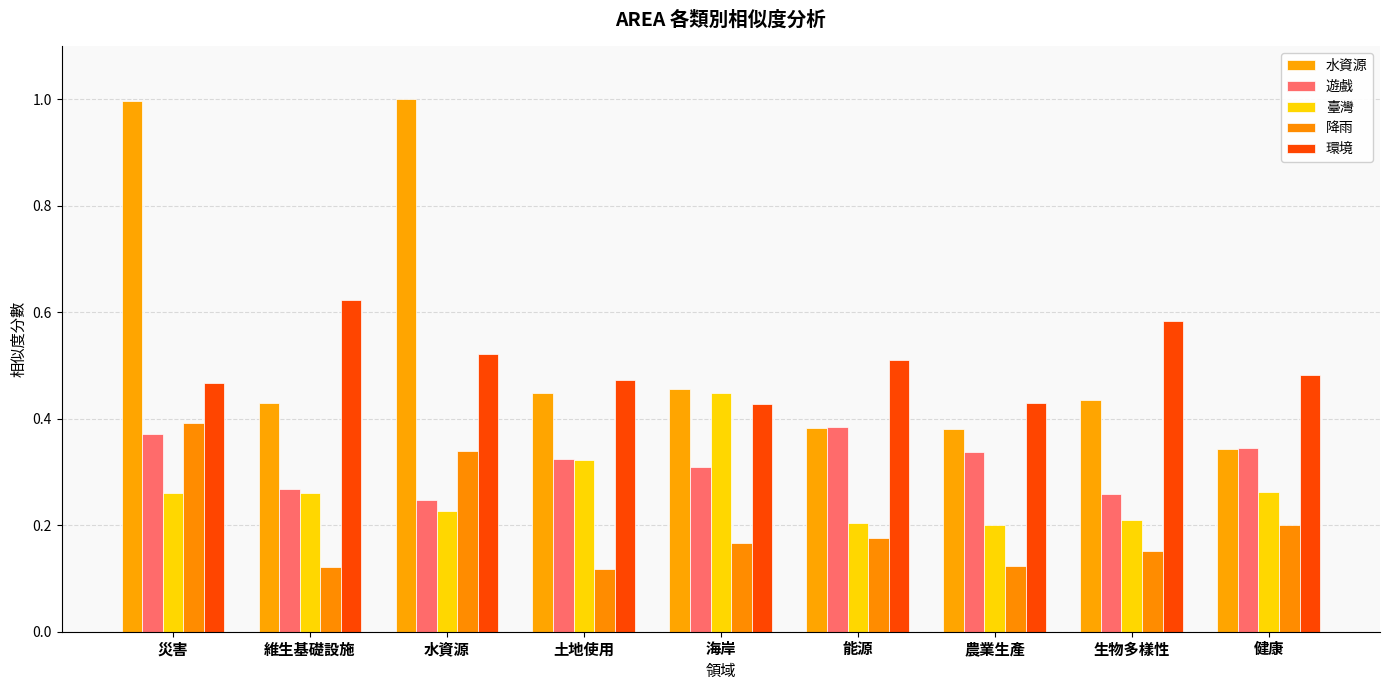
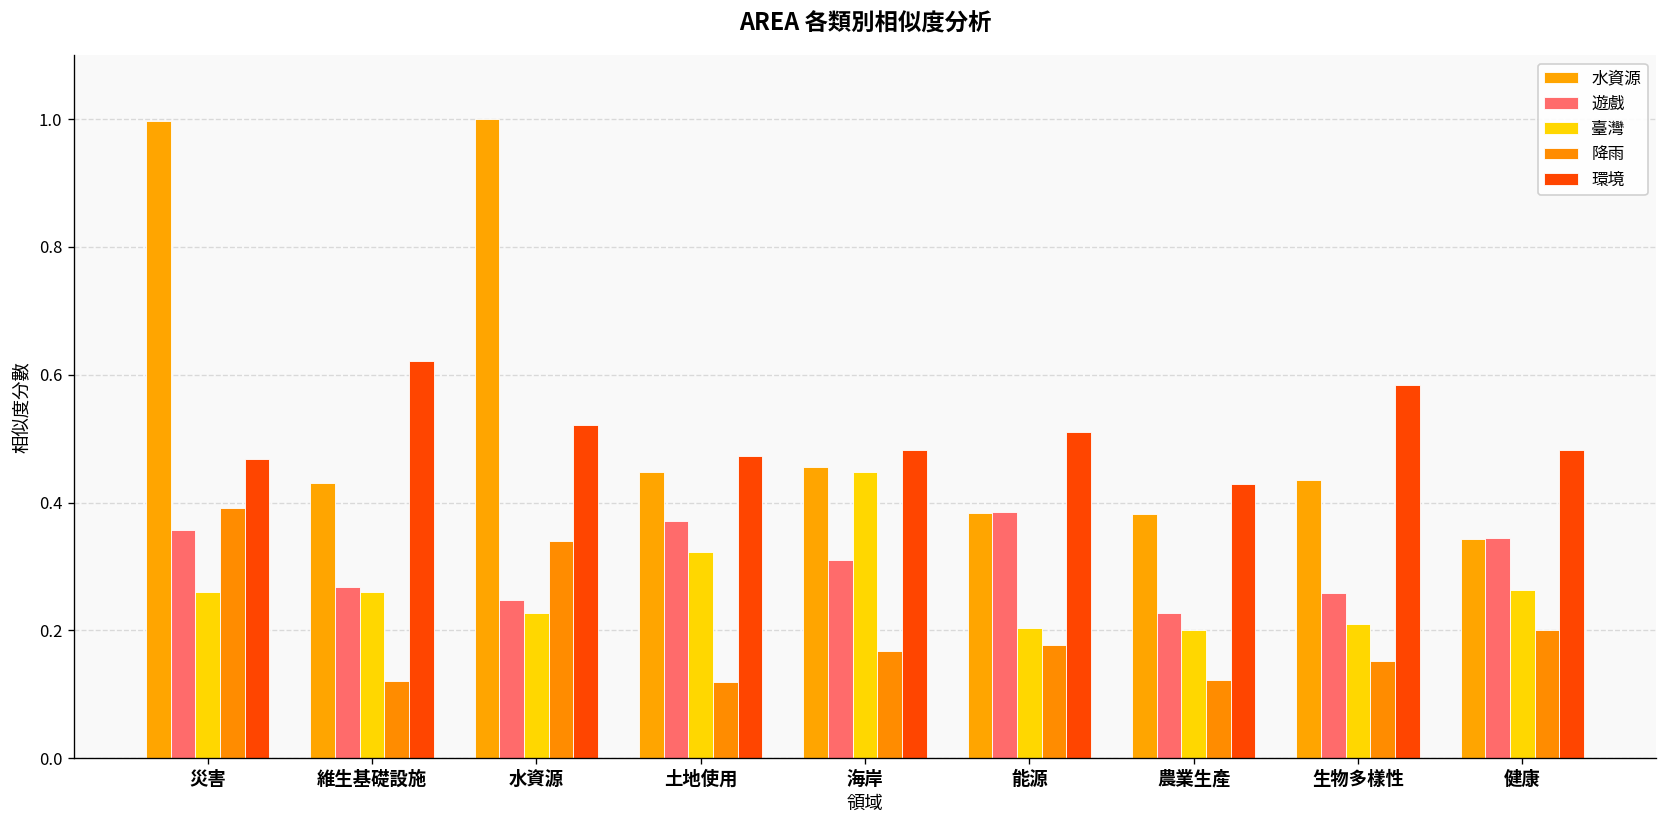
  {
    "遊戲": {
-     "災害": 0.37,
+     "災害": 0.36,
      "維生基礎設施": 0.27,
      "水資源": 0.25,
-     "土地使用": 0.32,
+     "土地使用": 0.37,
      "海岸": 0.31,
      "能源": 0.38,
-     "農業生產": 0.34,
+     "農業生產": 0.23,
      "生物多樣性": 0.26,
      "健康": 0.34
    },
    "環境": {
      "災害": 0.47,
      "維生基礎設施": 0.62,
      "水資源": 0.52,
      "土地使用": 0.47,
-     "海岸": 0.43,
+     "海岸": 0.48,
      "能源": 0.51,
      "農業生產": 0.43,
      "生物多樣性": 0.58,
      "健康": 0.48
    }
  }
